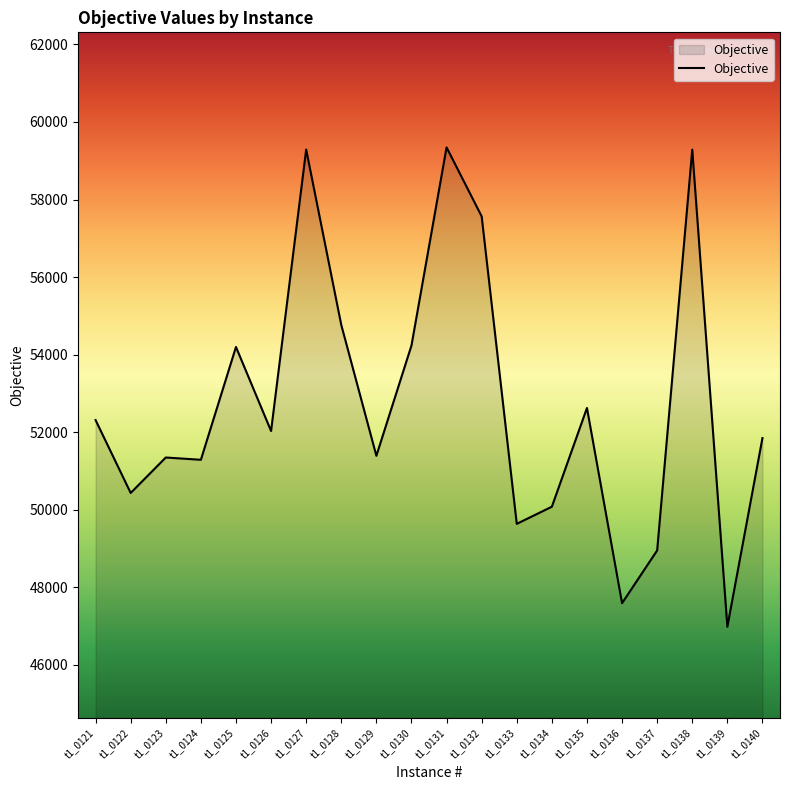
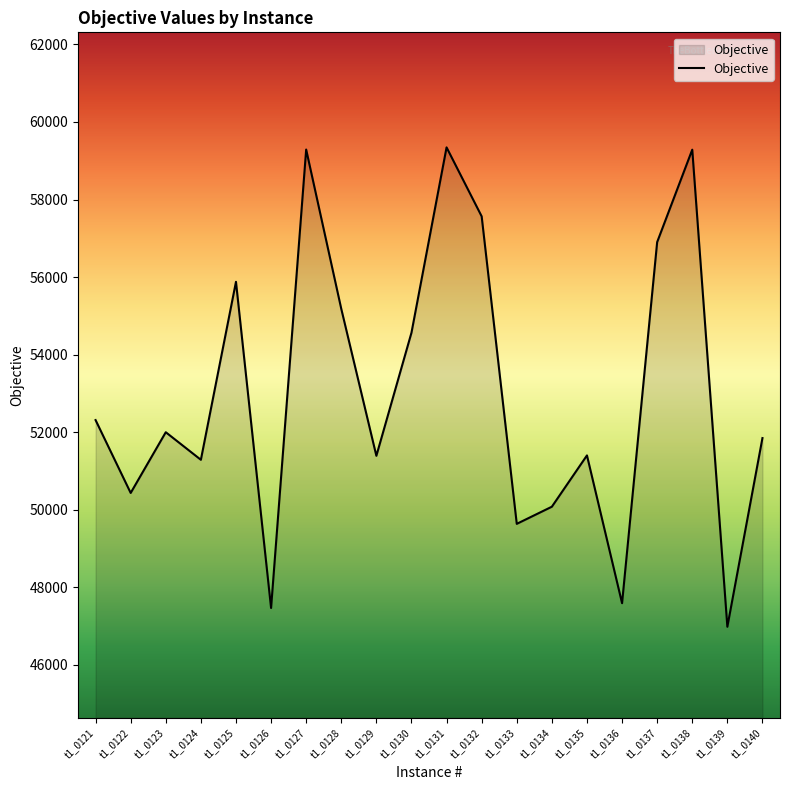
  {
    "t1_0121": 52300,
    "t1_0122": 50400,
-   "t1_0123": 51300,
+   "t1_0123": 52000,
    "t1_0124": 51300,
-   "t1_0125": 54200,
-   "t1_0126": 52000,
+   "t1_0125": 55900,
+   "t1_0126": 47500,
    "t1_0127": 59300,
-   "t1_0128": 54800,
+   "t1_0128": 55200,
    "t1_0129": 51400,
-   "t1_0130": 54200,
+   "t1_0130": 54600,
    "t1_0131": 59300,
    "t1_0132": 57600,
    "t1_0133": 49600,
    "t1_0134": 50100,
-   "t1_0135": 52600,
+   "t1_0135": 51400,
    "t1_0136": 47600,
-   "t1_0137": 49000,
+   "t1_0137": 56900,
    "t1_0138": 59300,
    "t1_0139": 47000,
    "t1_0140": 51800
  }
